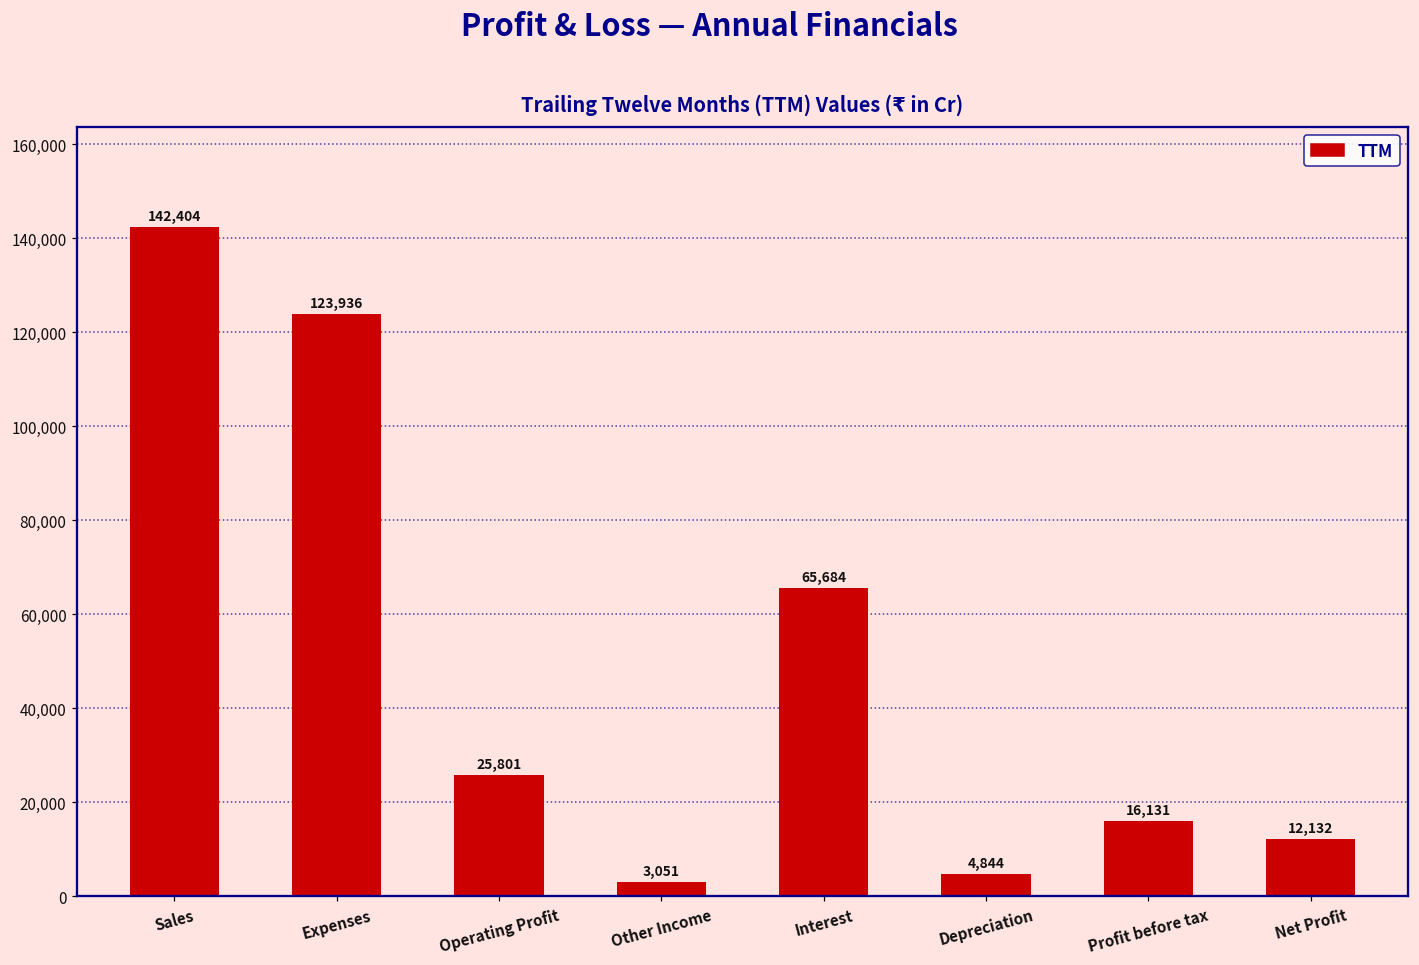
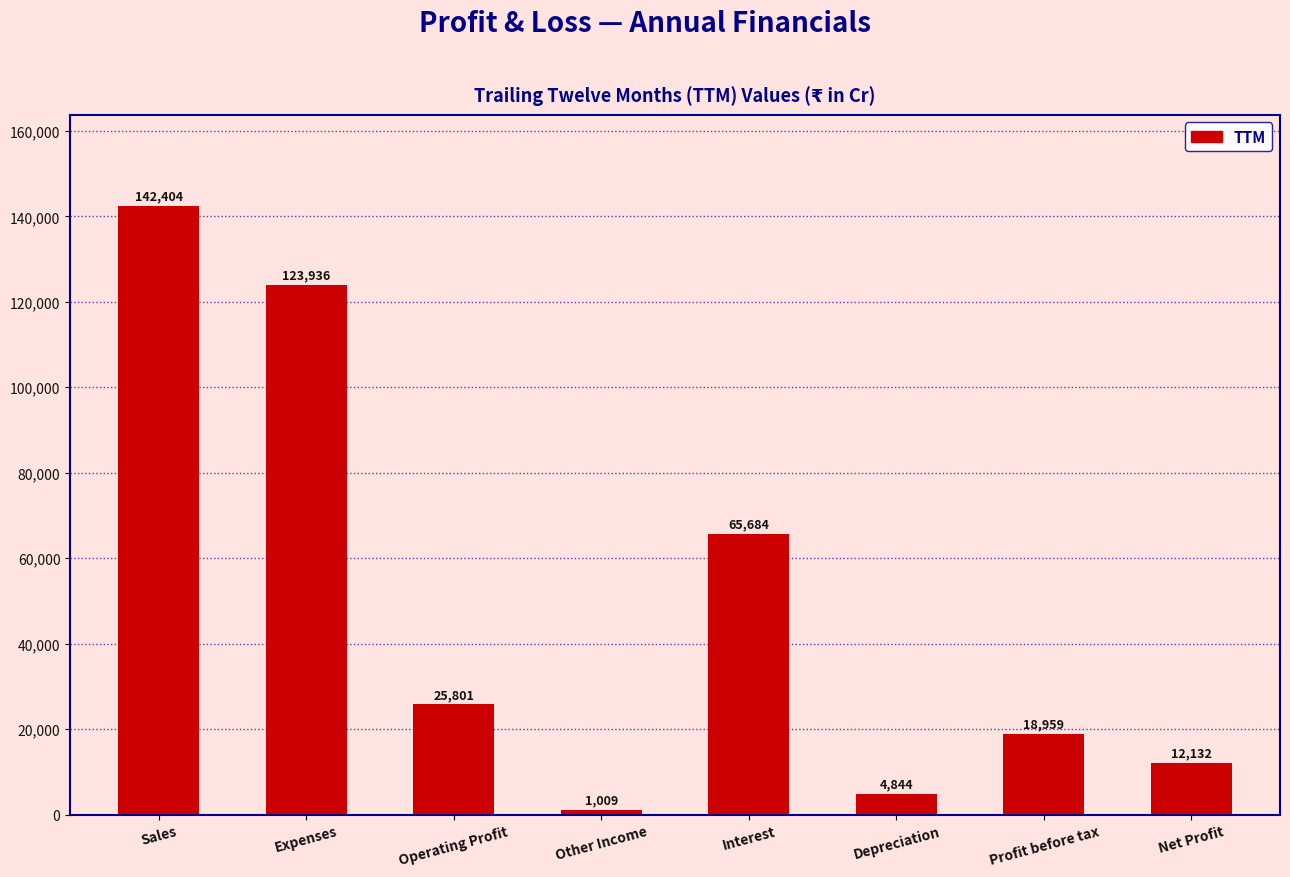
  {
    "Sales": "142,404",
    "Expenses": "123,936",
    "Operating Profit": "25,801",
-   "Other Income": "3,051",
+   "Other Income": "1,009",
    "Interest": "65,684",
    "Depreciation": "4,844",
-   "Profit before tax": "16,131",
+   "Profit before tax": "18,959",
    "Net Profit": "12,132"
  }
